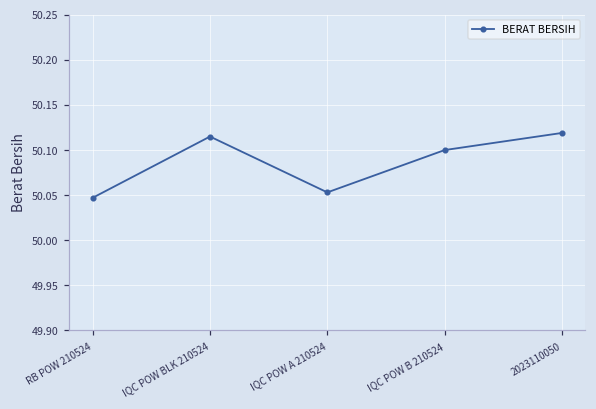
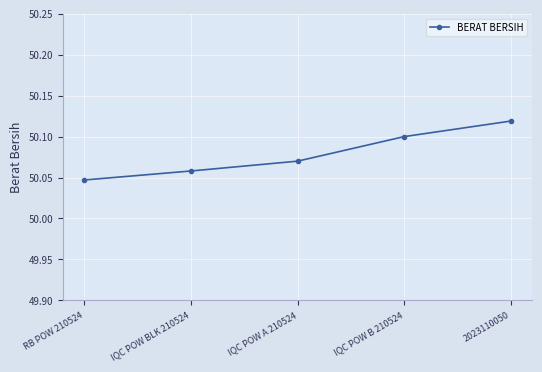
  {
    "RB POW 210524": 50.05,
-   "IQC POW BLK 210524": 50.12,
-   "IQC POW A 210524": 50.05,
+   "IQC POW BLK 210524": 50.06,
+   "IQC POW A 210524": 50.07,
    "IQC POW B 210524": 50.10,
    "2023110050": 50.12
  }
